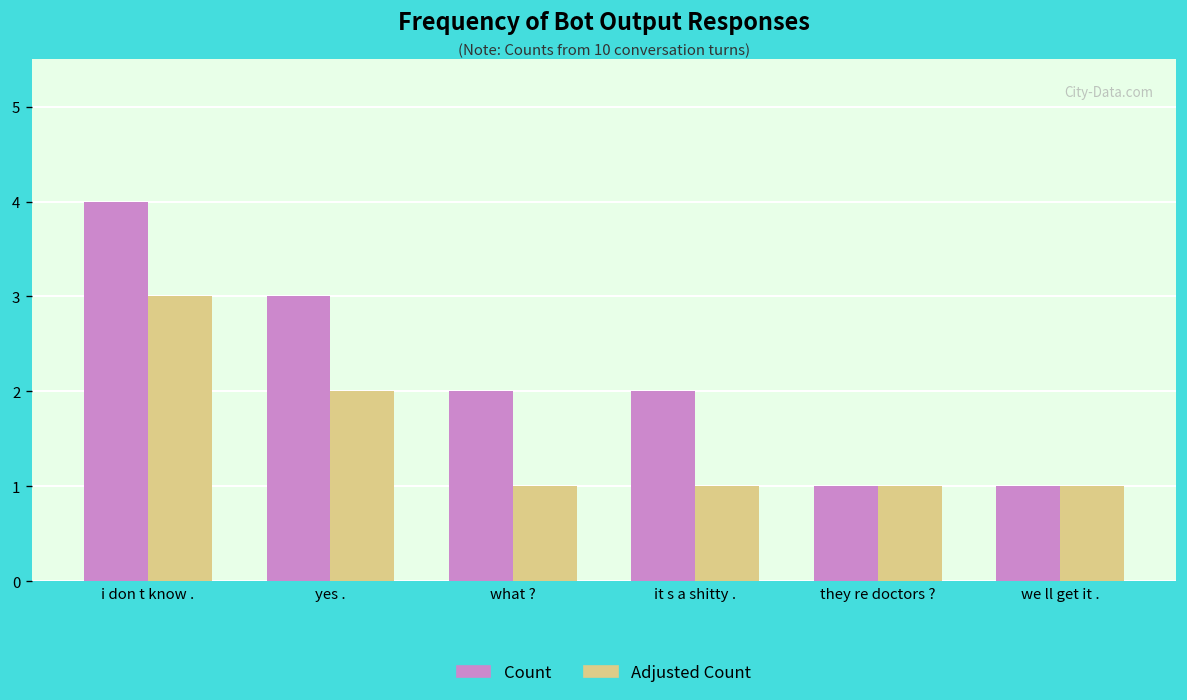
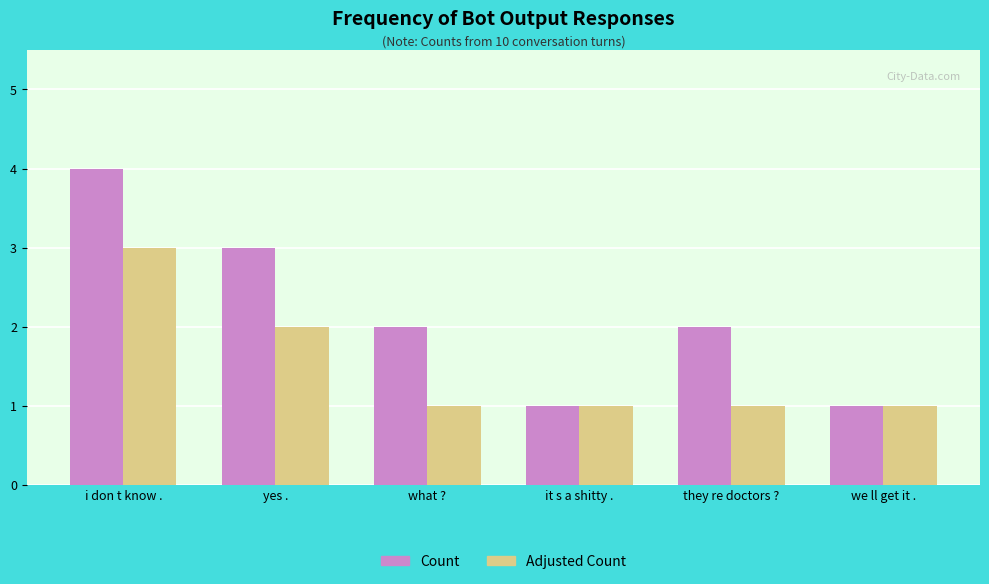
  {
    "Count": {
      "i don t know .": 4,
      "yes .": 3,
      "what ?": 2,
-     "it s a shitty .": 2,
-     "they re doctors ?": 1,
+     "it s a shitty .": 1,
+     "they re doctors ?": 2,
      "we ll get it .": 1
    },
    "Adjusted Count": {
      "i don t know .": 3,
      "yes .": 2,
      "what ?": 1,
      "it s a shitty .": 1,
      "they re doctors ?": 1,
      "we ll get it .": 1
    }
  }
